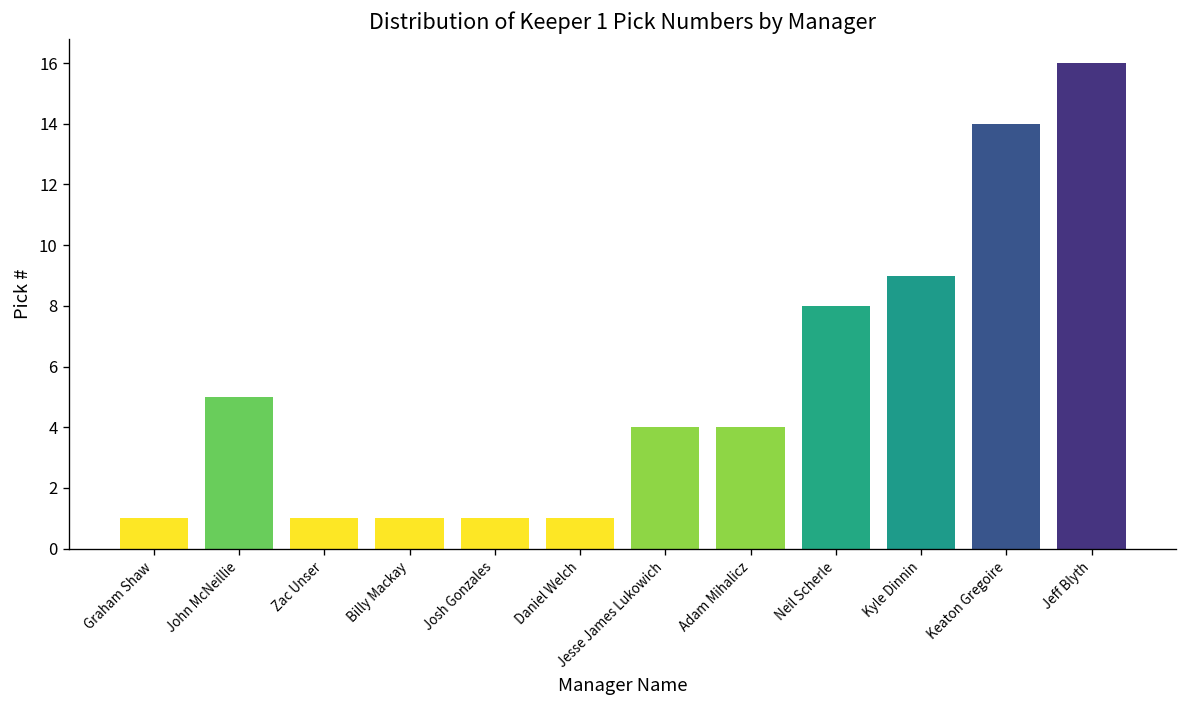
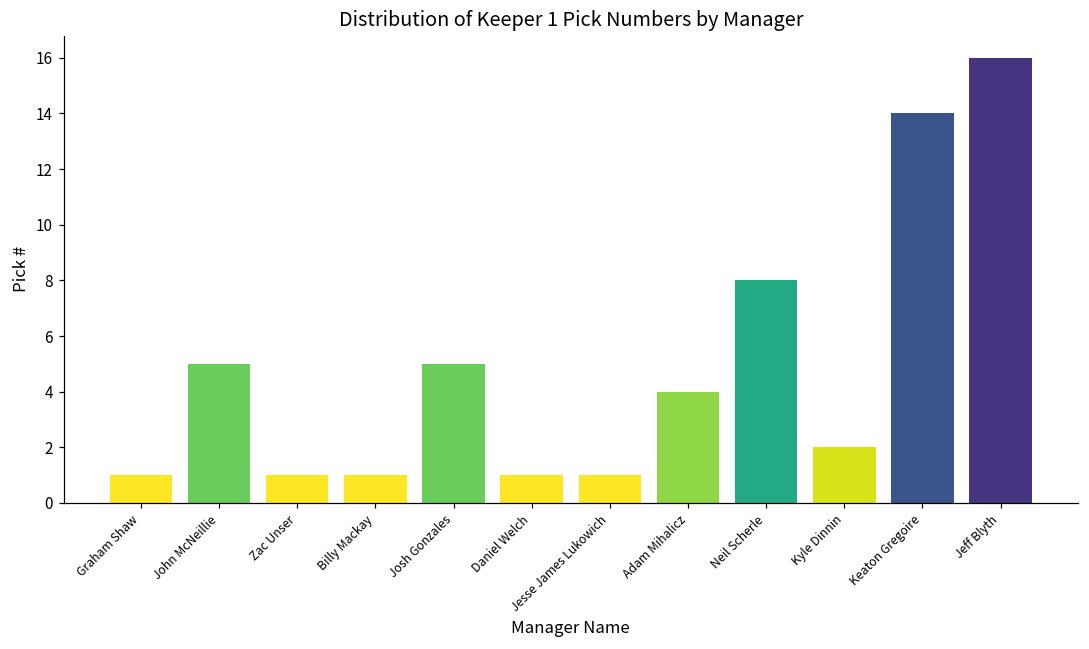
  {
    "Graham Shaw": 1,
    "John McNeillie": 5,
    "Zac Unser": 1,
    "Billy Mackay": 1,
-   "Josh Gonzales": 1,
+   "Josh Gonzales": 5,
    "Daniel Welch": 1,
-   "Jesse James Lukowich": 4,
+   "Jesse James Lukowich": 1,
    "Adam Mihalicz": 4,
    "Neil Scherle": 8,
-   "Kyle Dinnin": 9,
+   "Kyle Dinnin": 2,
    "Keaton Gregoire": 14,
    "Jeff Blyth": 16
  }
